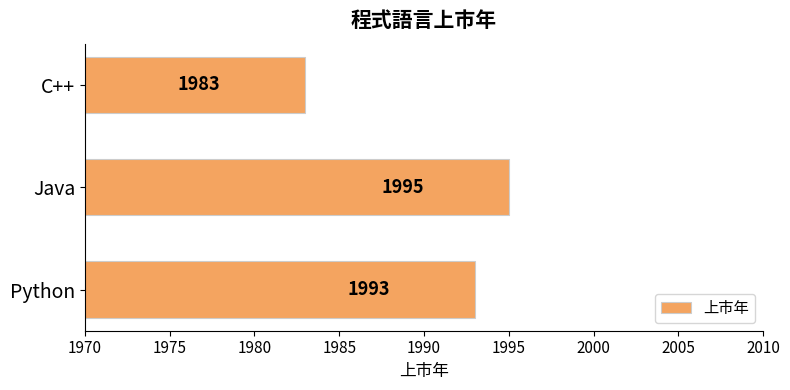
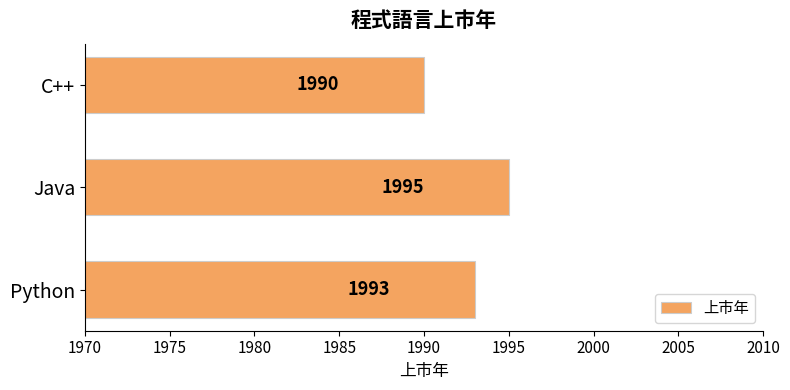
  {
-   "C++": 1983,
+   "C++": 1990,
    "Java": 1995,
    "Python": 1993
  }
